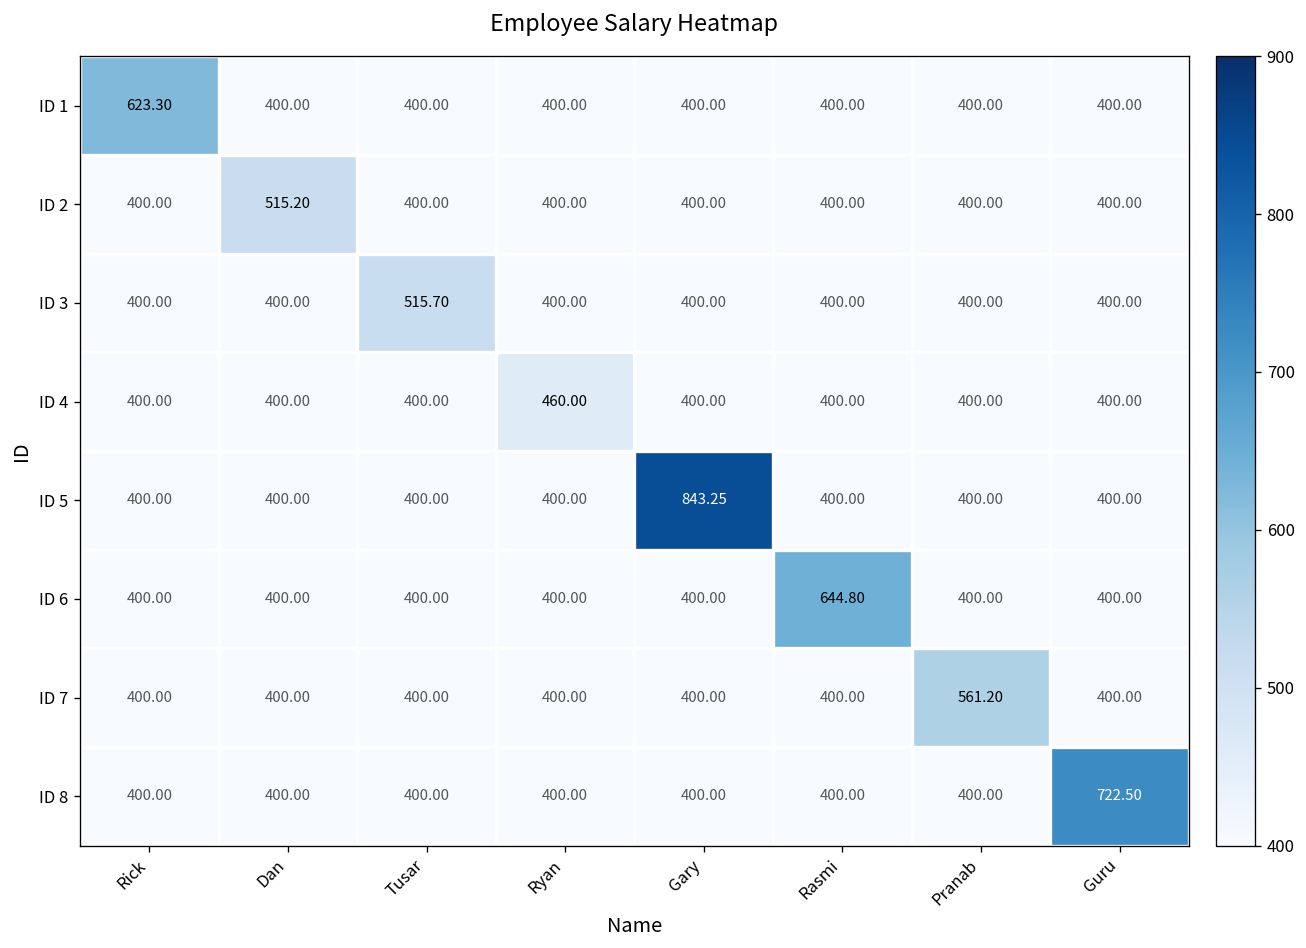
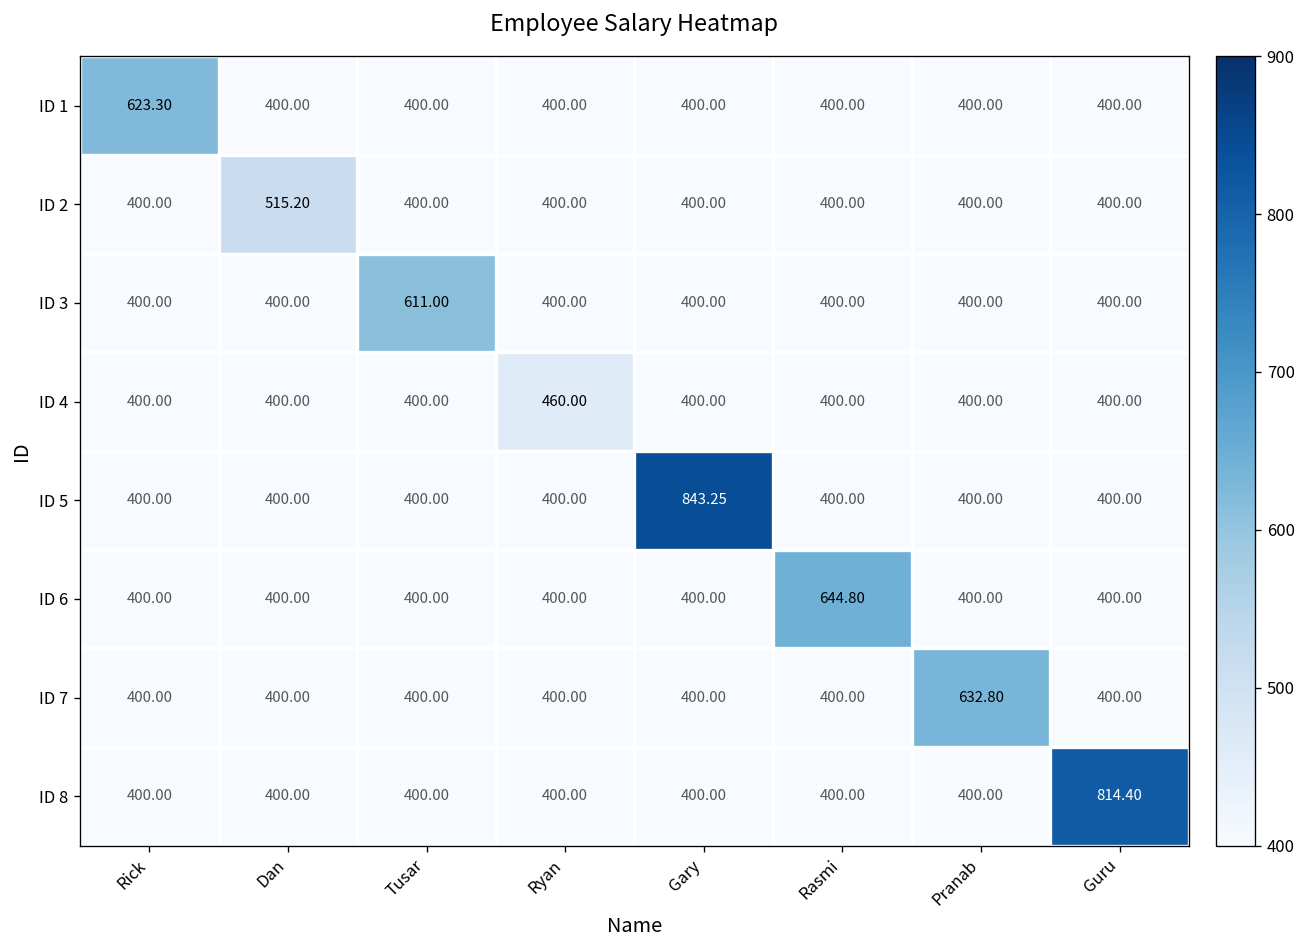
  {
    "ID 1": {
      "Rick": 623.30,
      "Dan": 400.00,
      "Tusar": 400.00,
      "Ryan": 400.00,
      "Gary": 400.00,
      "Rasmi": 400.00,
      "Pranab": 400.00,
      "Guru": 400.00
    },
    "ID 2": {
      "Rick": 400.00,
      "Dan": 515.20,
      "Tusar": 400.00,
      "Ryan": 400.00,
      "Gary": 400.00,
      "Rasmi": 400.00,
      "Pranab": 400.00,
      "Guru": 400.00
    },
    "ID 3": {
      "Rick": 400.00,
      "Dan": 400.00,
-     "Tusar": 515.70,
+     "Tusar": 611.00,
      "Ryan": 400.00,
      "Gary": 400.00,
      "Rasmi": 400.00,
      "Pranab": 400.00,
      "Guru": 400.00
    },
    "ID 4": {
      "Rick": 400.00,
      "Dan": 400.00,
      "Tusar": 400.00,
      "Ryan": 460.00,
      "Gary": 400.00,
      "Rasmi": 400.00,
      "Pranab": 400.00,
      "Guru": 400.00
    },
    "ID 5": {
      "Rick": 400.00,
      "Dan": 400.00,
      "Tusar": 400.00,
      "Ryan": 400.00,
      "Gary": 843.25,
      "Rasmi": 400.00,
      "Pranab": 400.00,
      "Guru": 400.00
    },
    "ID 6": {
      "Rick": 400.00,
      "Dan": 400.00,
      "Tusar": 400.00,
      "Ryan": 400.00,
      "Gary": 400.00,
      "Rasmi": 644.80,
      "Pranab": 400.00,
      "Guru": 400.00
    },
    "ID 7": {
      "Rick": 400.00,
      "Dan": 400.00,
      "Tusar": 400.00,
      "Ryan": 400.00,
      "Gary": 400.00,
      "Rasmi": 400.00,
-     "Pranab": 561.20,
+     "Pranab": 632.80,
      "Guru": 400.00
    },
    "ID 8": {
      "Rick": 400.00,
      "Dan": 400.00,
      "Tusar": 400.00,
      "Ryan": 400.00,
      "Gary": 400.00,
      "Rasmi": 400.00,
      "Pranab": 400.00,
-     "Guru": 722.50
+     "Guru": 814.40
    }
  }
